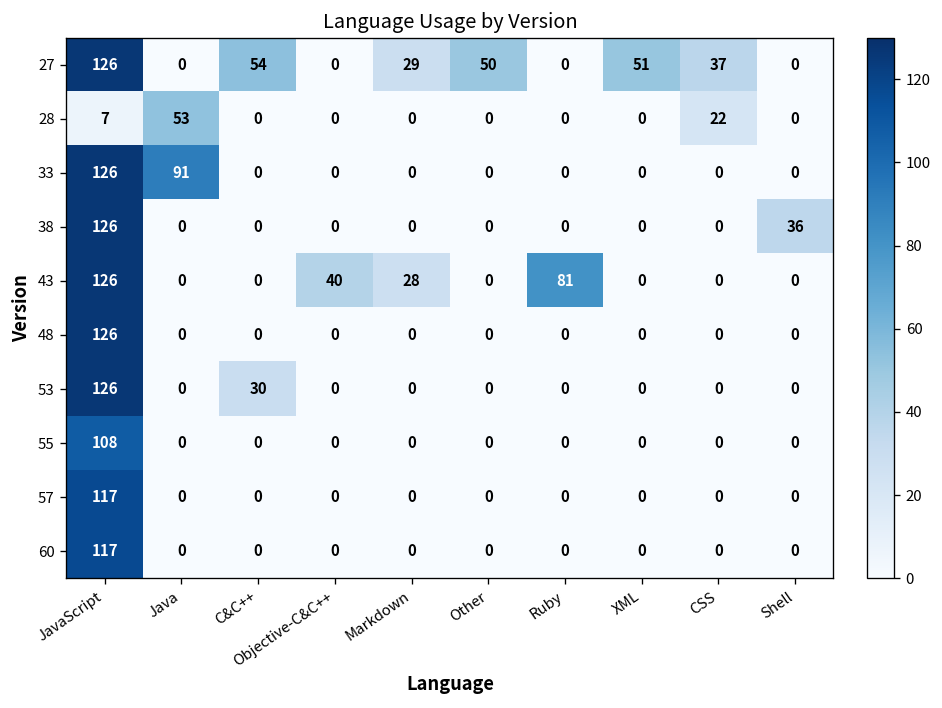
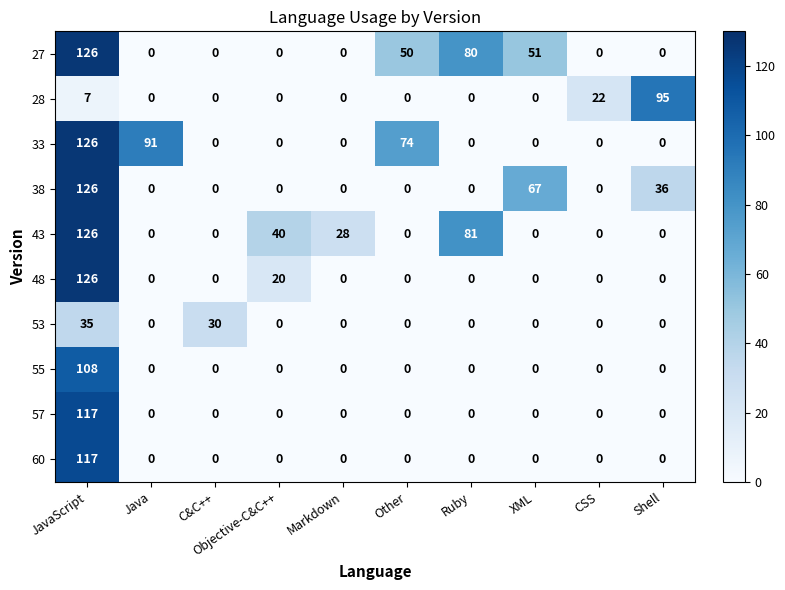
  {
    "27": {
      "JavaScript": 126,
      "Java": 0,
-     "C&C++": 54,
+     "C&C++": 0,
      "Objective-C&C++": 0,
-     "Markdown": 29,
+     "Markdown": 0,
      "Other": 50,
-     "Ruby": 0,
+     "Ruby": 80,
      "XML": 51,
-     "CSS": 37,
+     "CSS": 0,
      "Shell": 0
    },
    "28": {
      "JavaScript": 7,
-     "Java": 53,
+     "Java": 0,
      "C&C++": 0,
      "Objective-C&C++": 0,
      "Markdown": 0,
      "Other": 0,
      "Ruby": 0,
      "XML": 0,
      "CSS": 22,
-     "Shell": 0
+     "Shell": 95
    },
    "33": {
      "JavaScript": 126,
      "Java": 91,
      "C&C++": 0,
      "Objective-C&C++": 0,
      "Markdown": 0,
-     "Other": 0,
+     "Other": 74,
      "Ruby": 0,
      "XML": 0,
      "CSS": 0,
      "Shell": 0
    },
    "38": {
      "JavaScript": 126,
      "Java": 0,
      "C&C++": 0,
      "Objective-C&C++": 0,
      "Markdown": 0,
      "Other": 0,
      "Ruby": 0,
-     "XML": 0,
+     "XML": 67,
      "CSS": 0,
      "Shell": 36
    },
    "43": {
      "JavaScript": 126,
      "Java": 0,
      "C&C++": 0,
      "Objective-C&C++": 40,
      "Markdown": 28,
      "Other": 0,
      "Ruby": 81,
      "XML": 0,
      "CSS": 0,
      "Shell": 0
    },
    "48": {
      "JavaScript": 126,
      "Java": 0,
      "C&C++": 0,
-     "Objective-C&C++": 0,
+     "Objective-C&C++": 20,
      "Markdown": 0,
      "Other": 0,
      "Ruby": 0,
      "XML": 0,
      "CSS": 0,
      "Shell": 0
    },
    "53": {
-     "JavaScript": 126,
+     "JavaScript": 35,
      "Java": 0,
      "C&C++": 30,
      "Objective-C&C++": 0,
      "Markdown": 0,
      "Other": 0,
      "Ruby": 0,
      "XML": 0,
      "CSS": 0,
      "Shell": 0
    },
    "55": {
      "JavaScript": 108,
      "Java": 0,
      "C&C++": 0,
      "Objective-C&C++": 0,
      "Markdown": 0,
      "Other": 0,
      "Ruby": 0,
      "XML": 0,
      "CSS": 0,
      "Shell": 0
    },
    "57": {
      "JavaScript": 117,
      "Java": 0,
      "C&C++": 0,
      "Objective-C&C++": 0,
      "Markdown": 0,
      "Other": 0,
      "Ruby": 0,
      "XML": 0,
      "CSS": 0,
      "Shell": 0
    },
    "60": {
      "JavaScript": 117,
      "Java": 0,
      "C&C++": 0,
      "Objective-C&C++": 0,
      "Markdown": 0,
      "Other": 0,
      "Ruby": 0,
      "XML": 0,
      "CSS": 0,
      "Shell": 0
    }
  }
